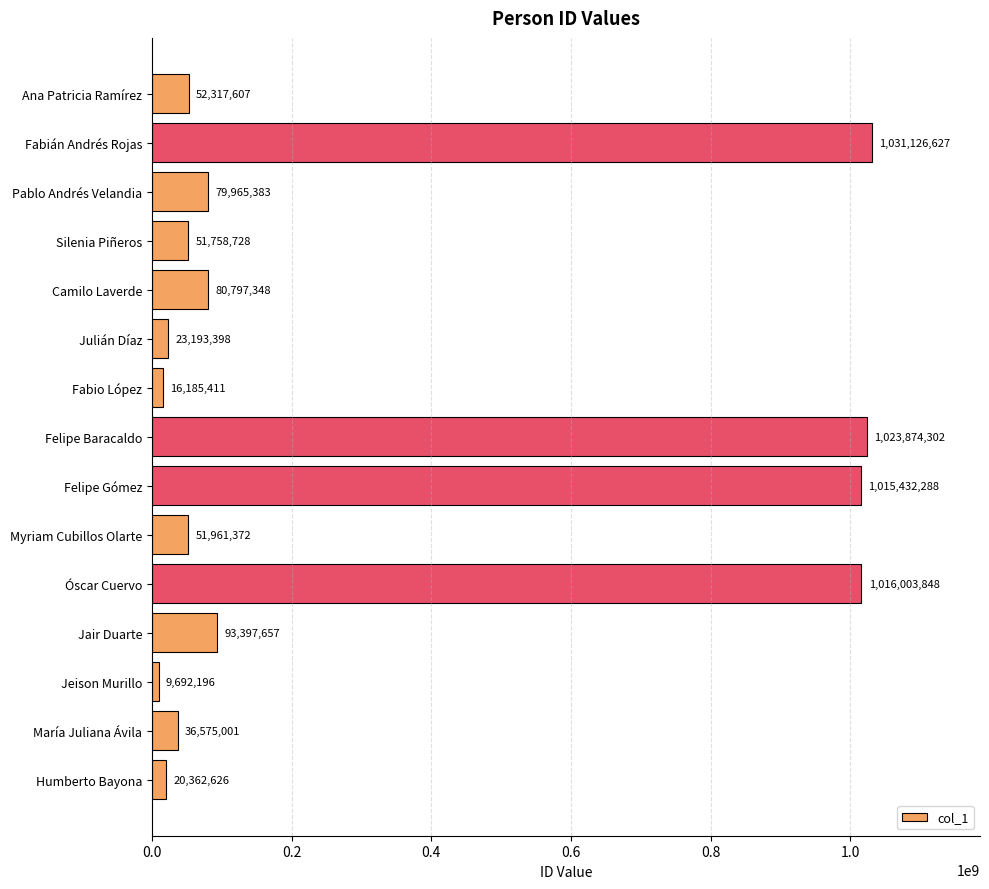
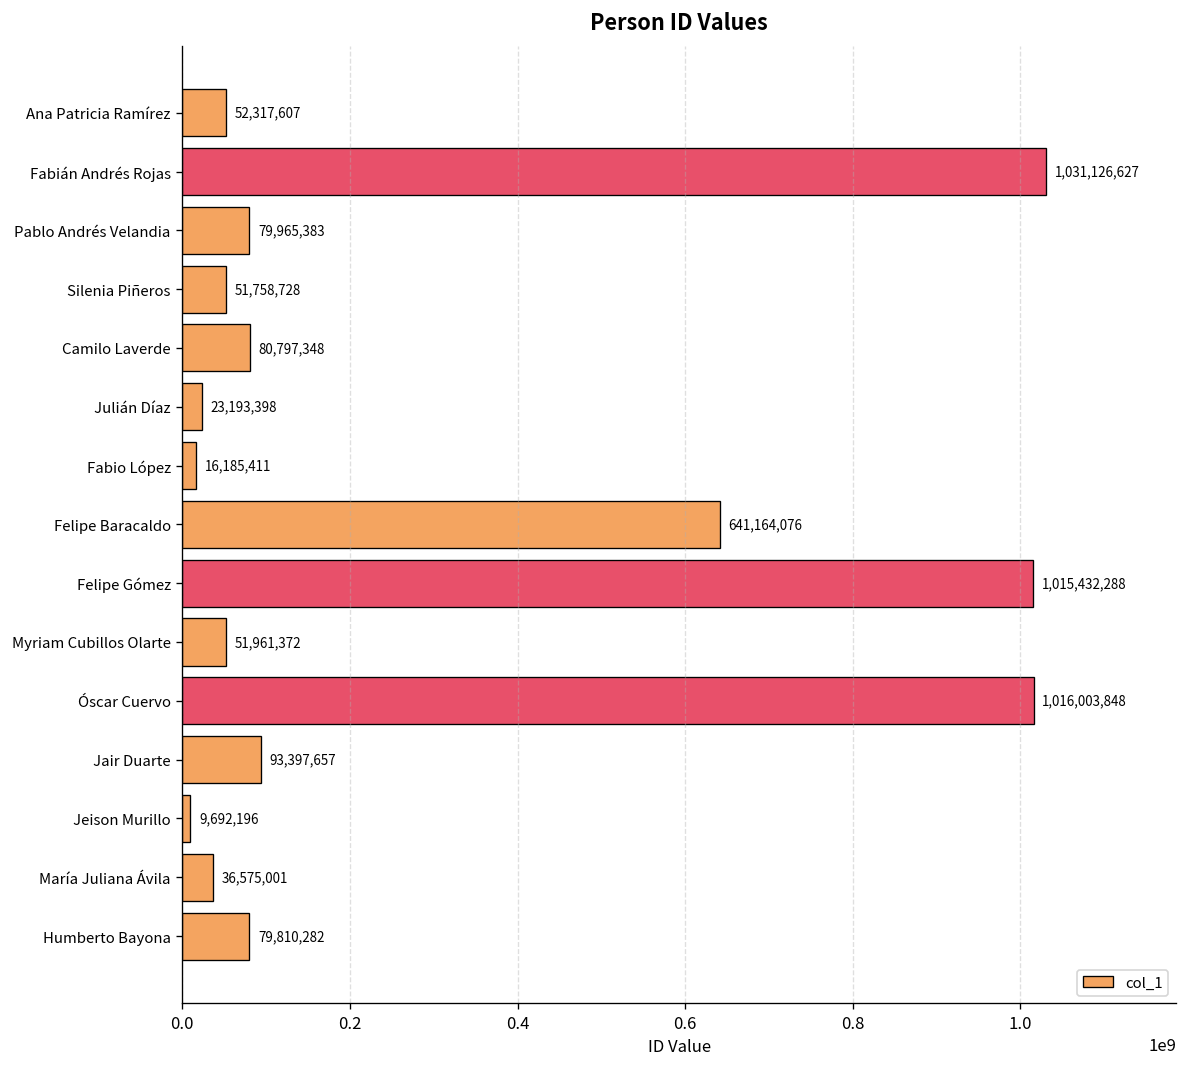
  {
    "Ana Patricia Ramírez": "52,317,607",
    "Fabián Andrés Rojas": "1,031,126,627",
    "Pablo Andrés Velandia": "79,965,383",
    "Silenia Piñeros": "51,758,728",
    "Camilo Laverde": "80,797,348",
    "Julián Díaz": "23,193,398",
    "Fabio López": "16,185,411",
-   "Felipe Baracaldo": "1,023,874,302",
+   "Felipe Baracaldo": "641,164,076",
    "Felipe Gómez": "1,015,432,288",
    "Myriam Cubillos Olarte": "51,961,372",
    "Óscar Cuervo": "1,016,003,848",
    "Jair Duarte": "93,397,657",
    "Jeison Murillo": "9,692,196",
    "María Juliana Ávila": "36,575,001",
-   "Humberto Bayona": "20,362,626"
+   "Humberto Bayona": "79,810,282"
  }
